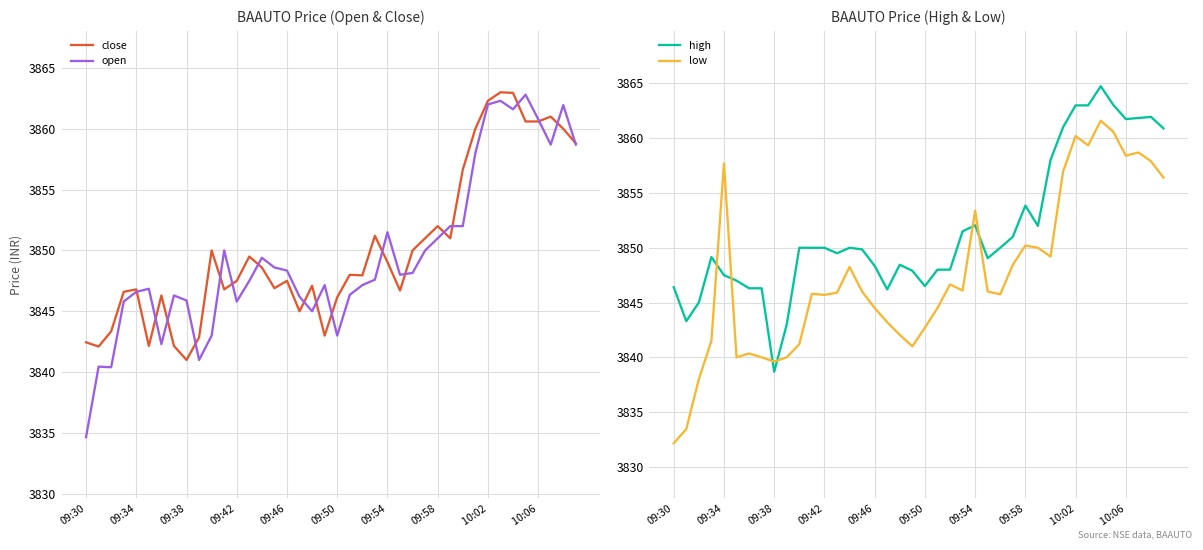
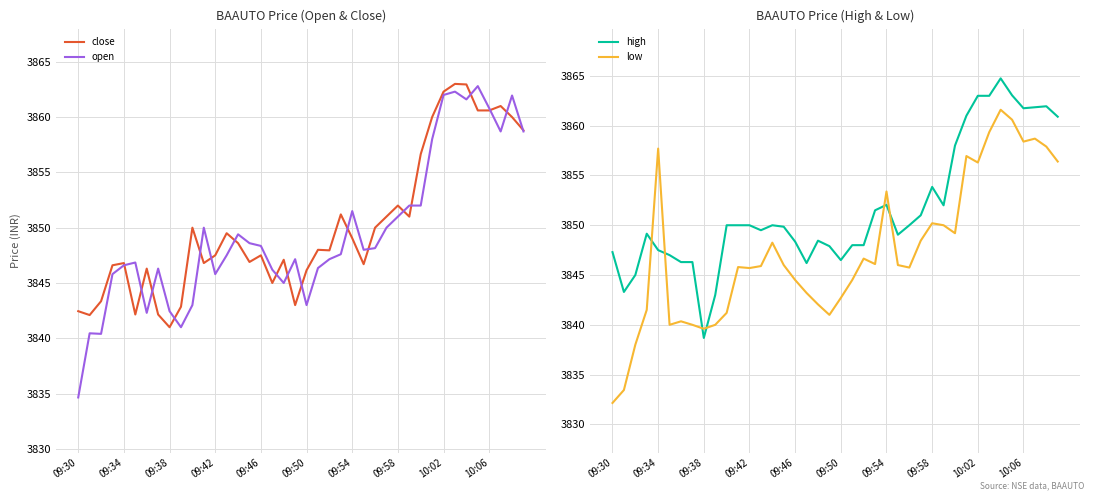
  {
    "BAAUTO Price (Open & Close)": {
      "close": {
        "09:30": 3842.5,
        "09:38": 3841.0,
        "09:42": 3847.5,
        "09:46": 3847.5,
        "09:50": 3846.2,
        "09:54": 3849.1,
        "09:58": 3852.0,
        "10:02": 3862.3
      },
      "open": {
        "09:30": 3834.7,
-       "09:38": 3845.9,
+       "09:38": 3842.5,
        "09:42": 3845.8,
        "09:46": 3848.4,
        "09:50": 3843.0,
        "09:54": 3851.5,
        "09:58": 3851.0,
        "10:02": 3862.0
      }
    },
    "BAAUTO Price (High & Low)": {
      "high": {
-       "09:30": 3846,
+       "09:30": 3847,
        "09:34": 3848,
        "09:38": 3839,
        "09:42": 3850,
        "09:46": 3848,
        "09:50": 3847,
        "09:54": 3852,
        "09:58": 3854,
        "10:02": 3863,
        "10:06": 3862
      },
      "low": {
        "09:30": 3832,
        "09:34": 3858,
        "09:38": 3840,
        "09:42": 3846,
        "09:46": 3845,
        "09:50": 3843,
        "09:54": 3853,
        "09:58": 3850,
-       "10:02": 3860,
+       "10:02": 3856,
        "10:06": 3858
      }
    }
  }
